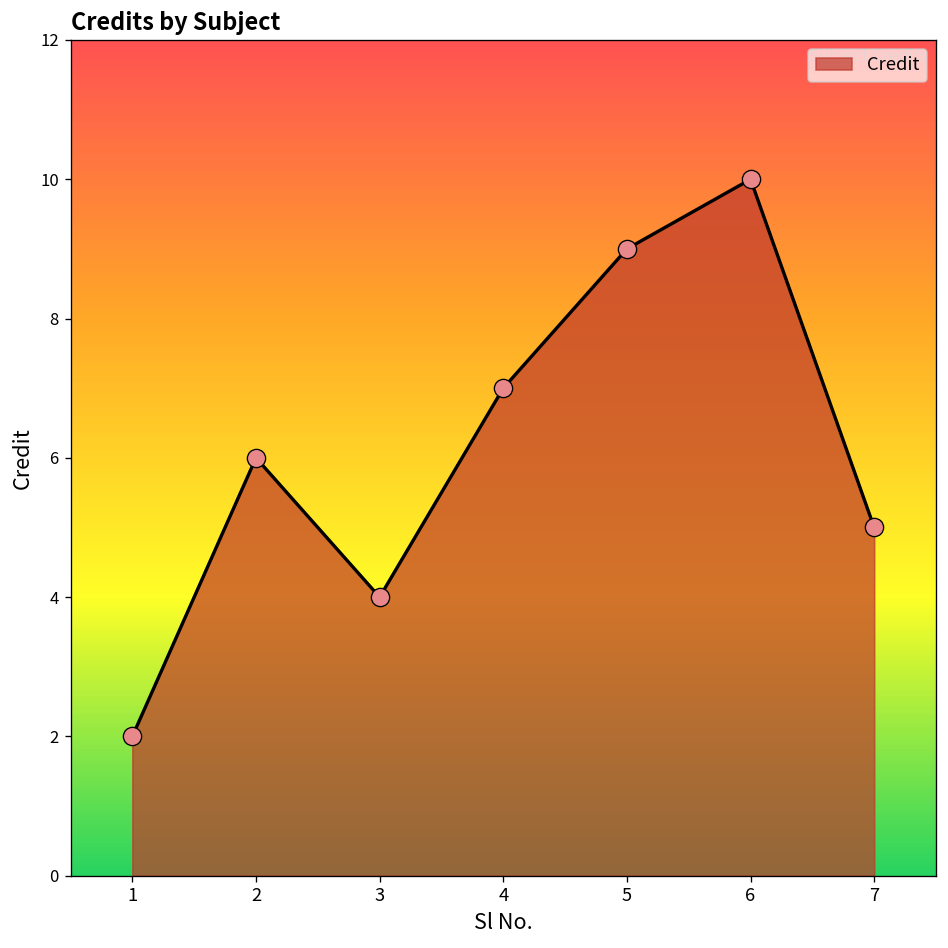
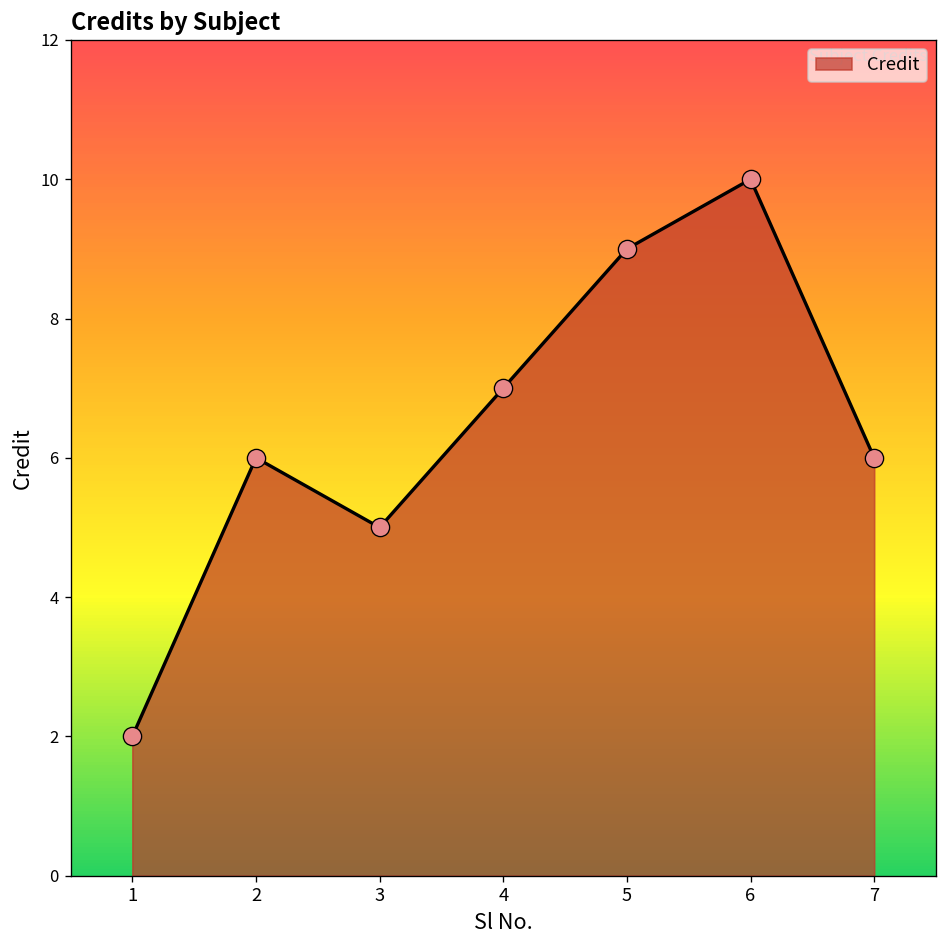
  {
    "1": 2,
    "2": 6,
-   "3": 4,
+   "3": 5,
    "4": 7,
    "5": 9,
    "6": 10,
-   "7": 5
+   "7": 6
  }
